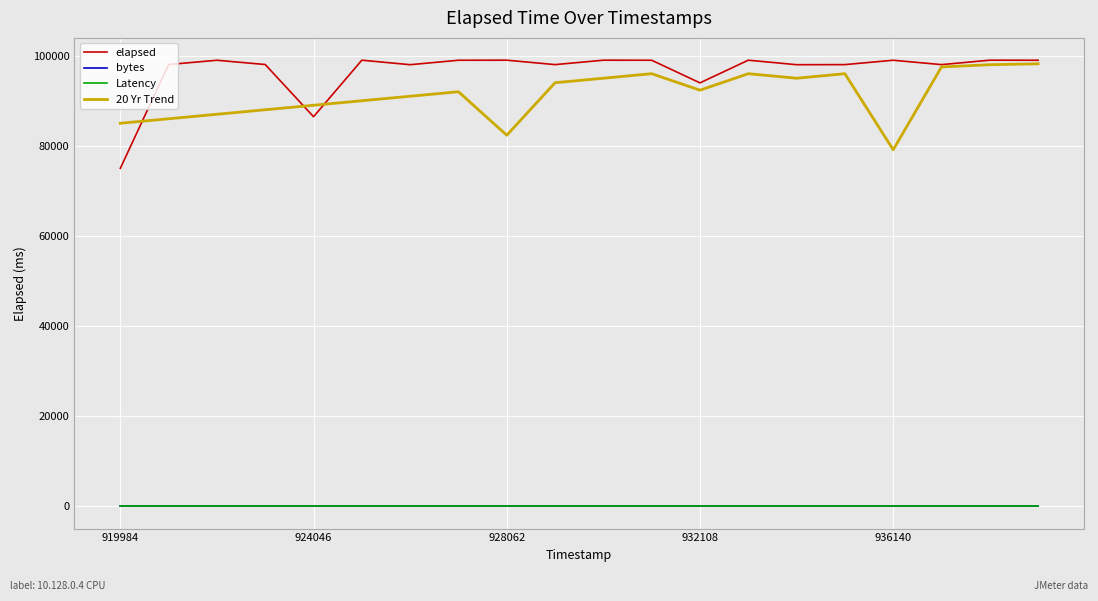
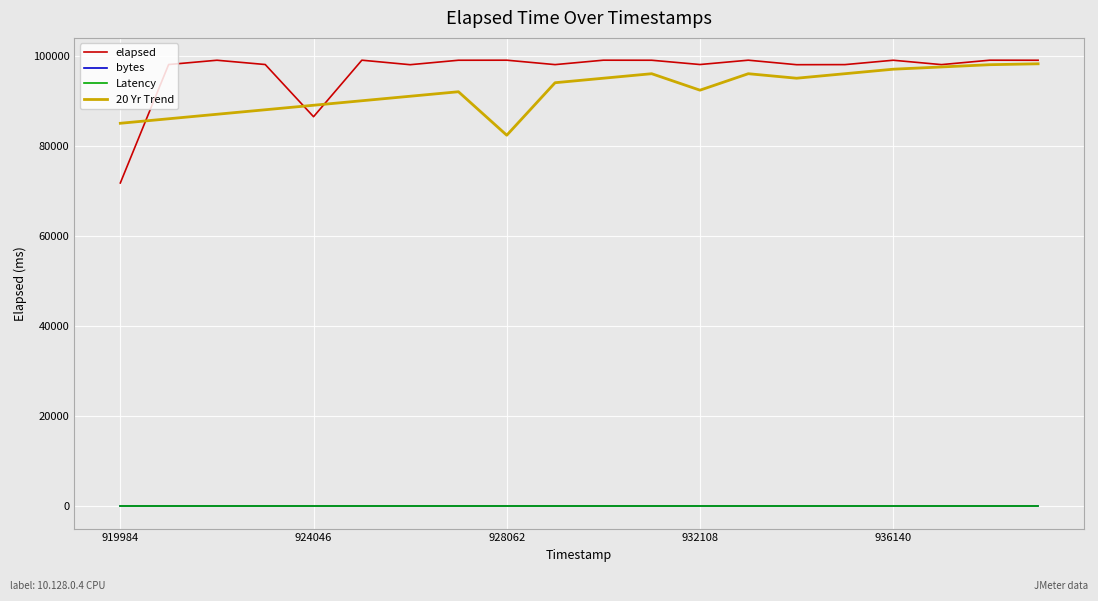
  {
    "elapsed": {
-     "919984": 75000,
+     "919984": 72000,
      "924046": 86000,
      "928062": 99000,
-     "932108": 94000,
+     "932108": 98000,
      "936140": 99000
    },
    "Latency": {
      "919984": 0,
      "924046": 0,
      "928062": 0,
      "932108": 0,
      "936140": 0
    },
    "20 Yr Trend": {
      "919984": 85000,
      "924046": 89000,
      "928062": 82000,
      "932108": 92000,
-     "936140": 79000
+     "936140": 97000
    }
  }
